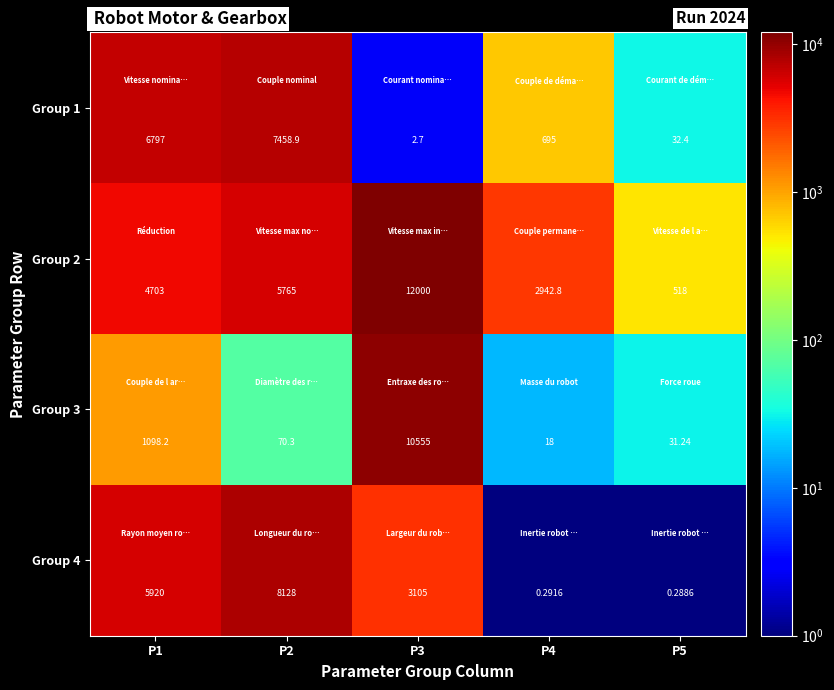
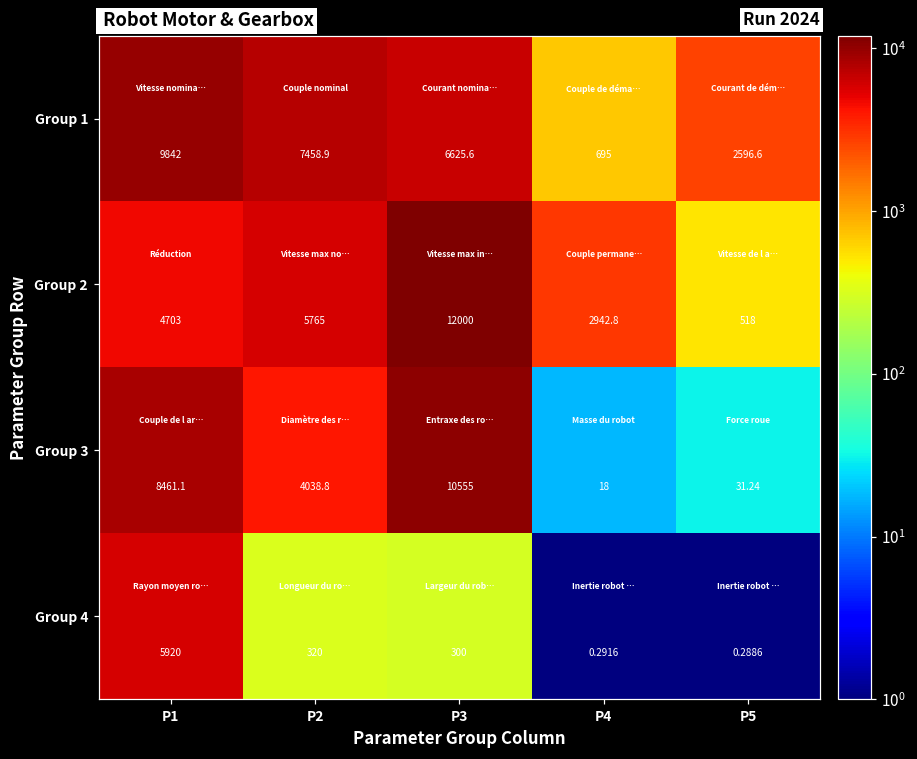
  {
    "Group 1": {
-     "P1": 6797,
-     "P3": 2.7,
-     "P5": 32.4
+     "P1": 9842,
+     "P3": 6625.6,
+     "P5": 2596.6
    },
    "Group 3": {
-     "P1": 1098.2,
-     "P2": 70.3
+     "P1": 8461.1,
+     "P2": 4038.8
    },
    "Group 4": {
-     "P2": 8128,
-     "P3": 3105
+     "P2": 320,
+     "P3": 300
    }
  }
